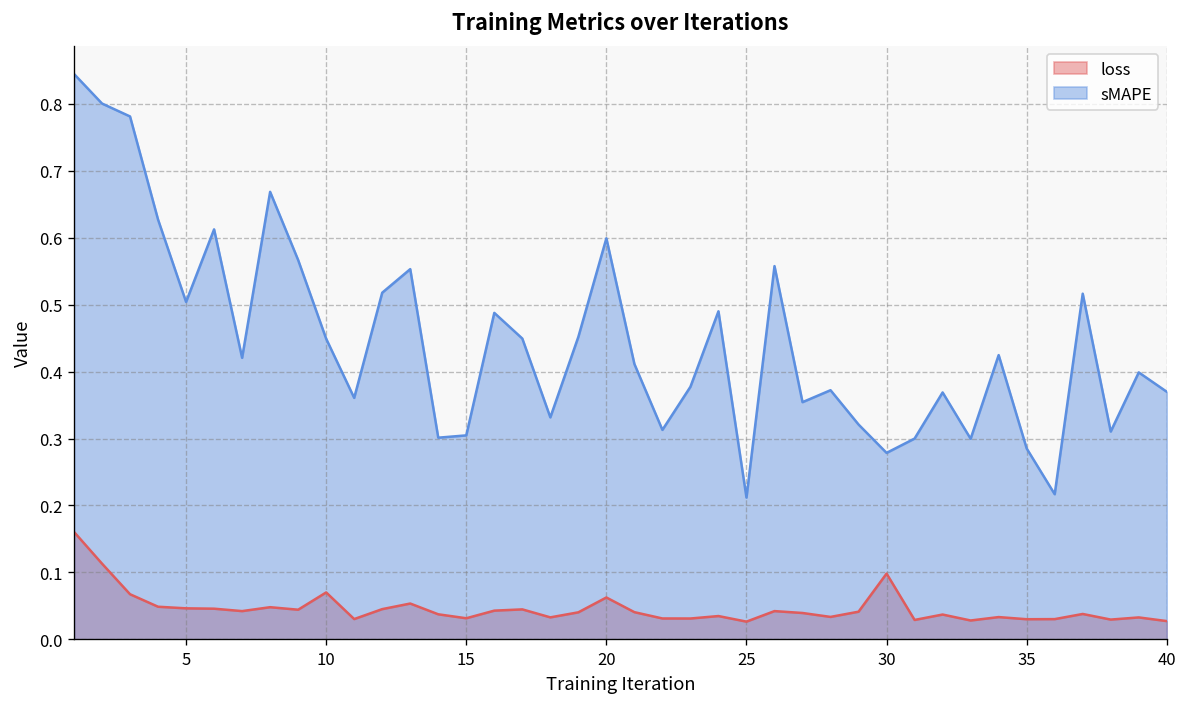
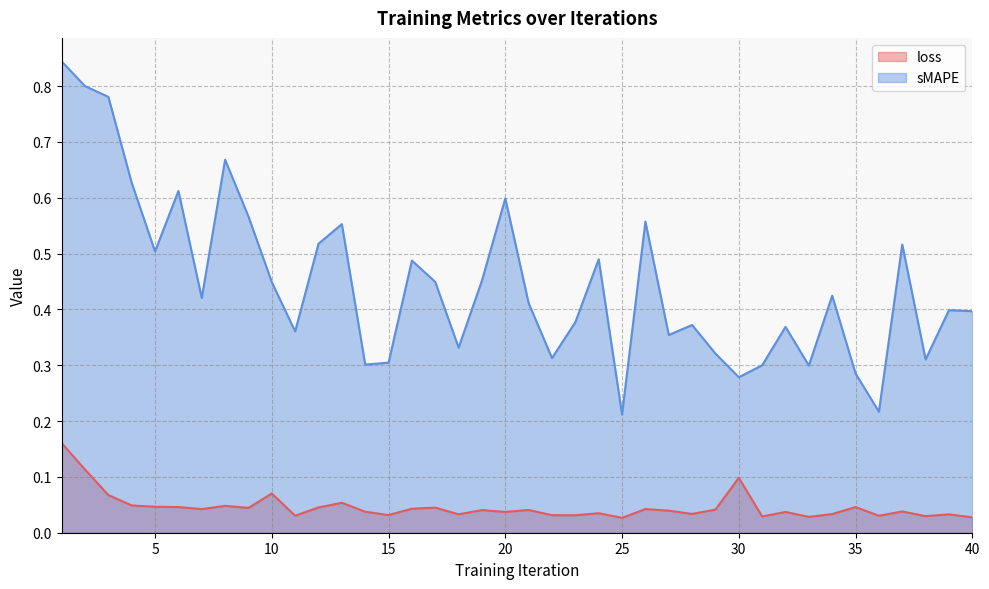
  {
    "loss": {
      "5": 0.05,
      "10": 0.07,
      "15": 0.03,
-     "20": 0.06,
+     "20": 0.04,
      "25": 0.03,
      "30": 0.10,
-     "35": 0.03,
+     "35": 0.05,
      "40": 0.03
    },
    "sMAPE": {
      "5": 0.50,
      "10": 0.45,
      "15": 0.30,
      "20": 0.60,
      "25": 0.21,
      "30": 0.28,
      "35": 0.29,
-     "40": 0.37
+     "40": 0.40
    }
  }
